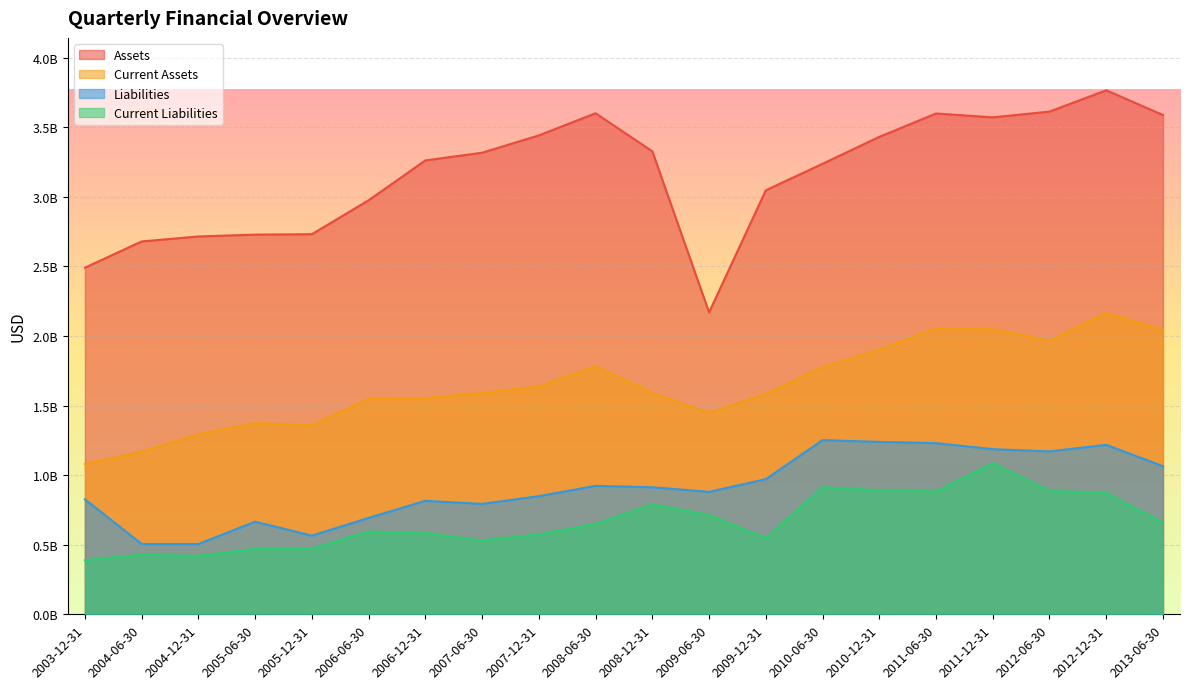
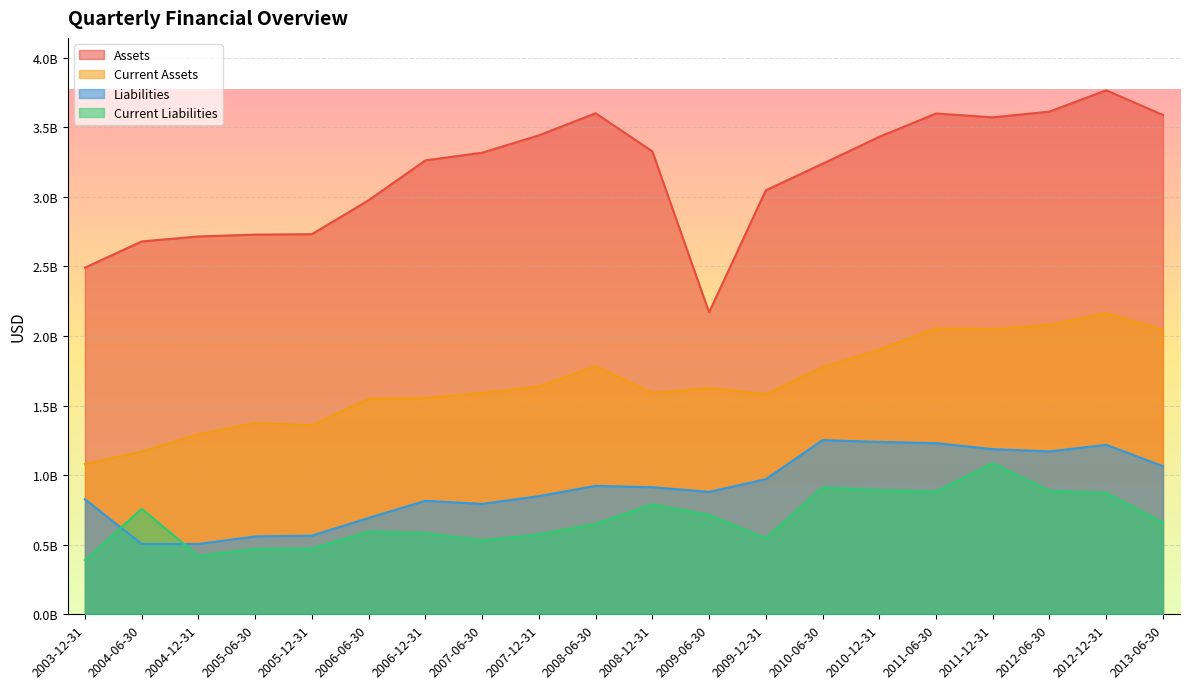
  {
    "Assets": {
      "2003-12-31": 2490000000,
      "2004-06-30": 2680000000,
      "2004-12-31": 2710000000,
      "2005-06-30": 2730000000,
      "2005-12-31": 2730000000,
      "2006-06-30": 2970000000,
      "2006-12-31": 3260000000,
      "2007-06-30": 3320000000,
      "2007-12-31": 3440000000,
      "2008-06-30": 3600000000,
      "2008-12-31": 3330000000,
      "2009-06-30": 2170000000,
      "2009-12-31": 3050000000,
      "2010-06-30": 3240000000,
      "2010-12-31": 3430000000,
      "2011-06-30": 3600000000,
      "2011-12-31": 3570000000,
      "2012-06-30": 3610000000,
      "2012-12-31": 3760000000,
      "2013-06-30": 3590000000
    },
    "Current Assets": {
      "2003-12-31": 1080000000,
      "2004-06-30": 1170000000,
      "2004-12-31": 1290000000,
      "2005-06-30": 1370000000,
      "2005-12-31": 1360000000,
      "2006-06-30": 1550000000,
      "2006-12-31": 1550000000,
      "2007-06-30": 1590000000,
      "2007-12-31": 1640000000,
      "2008-06-30": 1780000000,
      "2008-12-31": 1590000000,
-     "2009-06-30": 1450000000,
+     "2009-06-30": 1630000000,
      "2009-12-31": 1580000000,
      "2010-06-30": 1780000000,
      "2010-12-31": 1900000000,
      "2011-06-30": 2060000000,
      "2011-12-31": 2050000000,
-     "2012-06-30": 1970000000,
+     "2012-06-30": 2080000000,
      "2012-12-31": 2160000000,
      "2013-06-30": 2040000000
    },
    "Liabilities": {
      "2003-12-31": 830000000,
      "2004-06-30": 510000000,
      "2004-12-31": 510000000,
-     "2005-06-30": 670000000,
+     "2005-06-30": 560000000,
      "2005-12-31": 570000000,
      "2006-06-30": 690000000,
      "2006-12-31": 820000000,
      "2007-06-30": 790000000,
      "2007-12-31": 850000000,
      "2008-06-30": 920000000,
      "2008-12-31": 910000000,
      "2009-06-30": 880000000,
      "2009-12-31": 970000000,
      "2010-06-30": 1250000000,
      "2010-12-31": 1240000000,
      "2011-06-30": 1230000000,
      "2011-12-31": 1190000000,
      "2012-06-30": 1170000000,
      "2012-12-31": 1220000000,
      "2013-06-30": 1060000000
    },
    "Current Liabilities": {
      "2003-12-31": 390000000,
-     "2004-06-30": 430000000,
+     "2004-06-30": 760000000,
      "2004-12-31": 420000000,
      "2005-06-30": 470000000,
      "2005-12-31": 470000000,
      "2006-06-30": 590000000,
      "2006-12-31": 580000000,
      "2007-06-30": 530000000,
      "2007-12-31": 570000000,
      "2008-06-30": 650000000,
      "2008-12-31": 790000000,
      "2009-06-30": 710000000,
      "2009-12-31": 550000000,
      "2010-06-30": 910000000,
      "2010-12-31": 890000000,
      "2011-06-30": 880000000,
      "2011-12-31": 1090000000,
      "2012-06-30": 890000000,
      "2012-12-31": 870000000,
      "2013-06-30": 660000000
    }
  }
